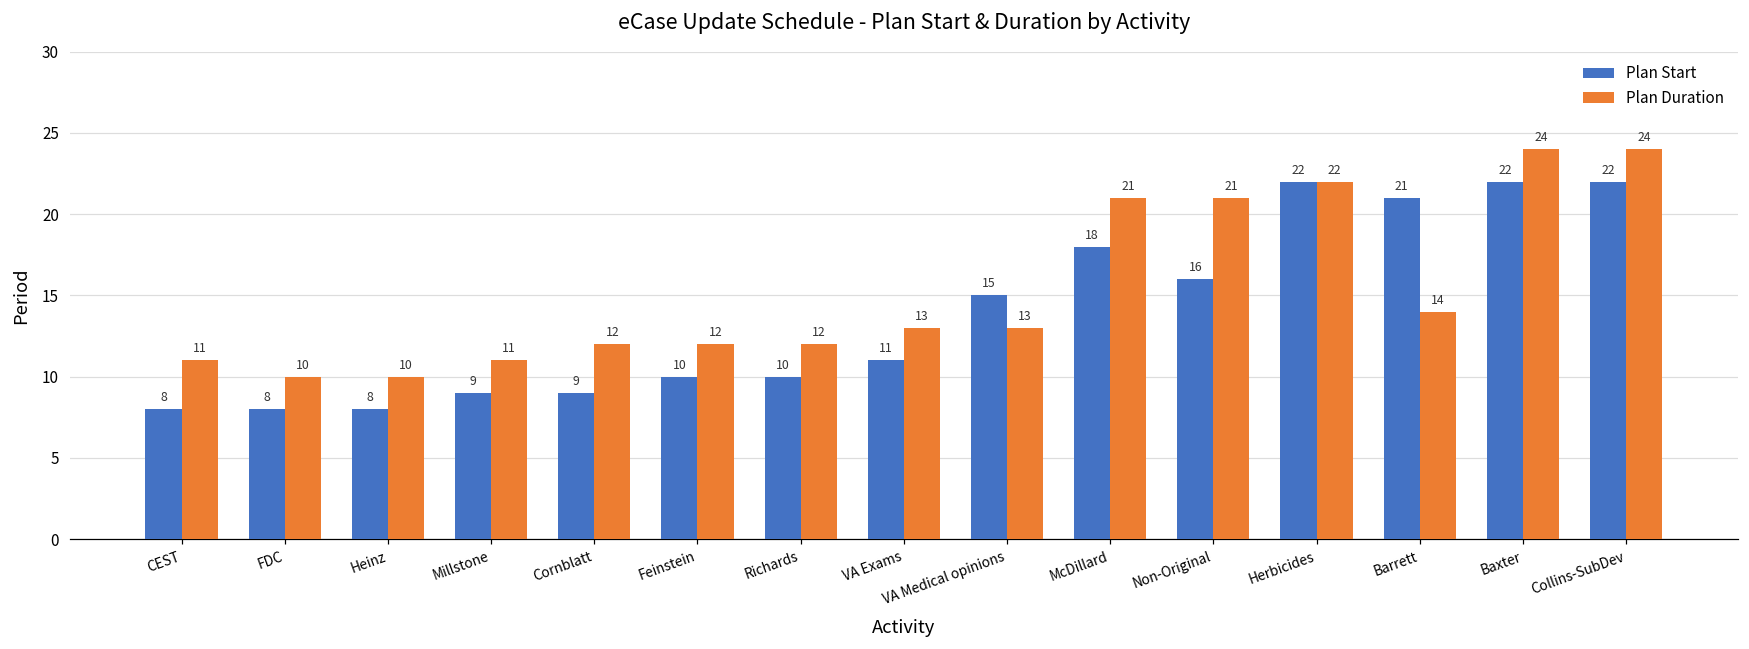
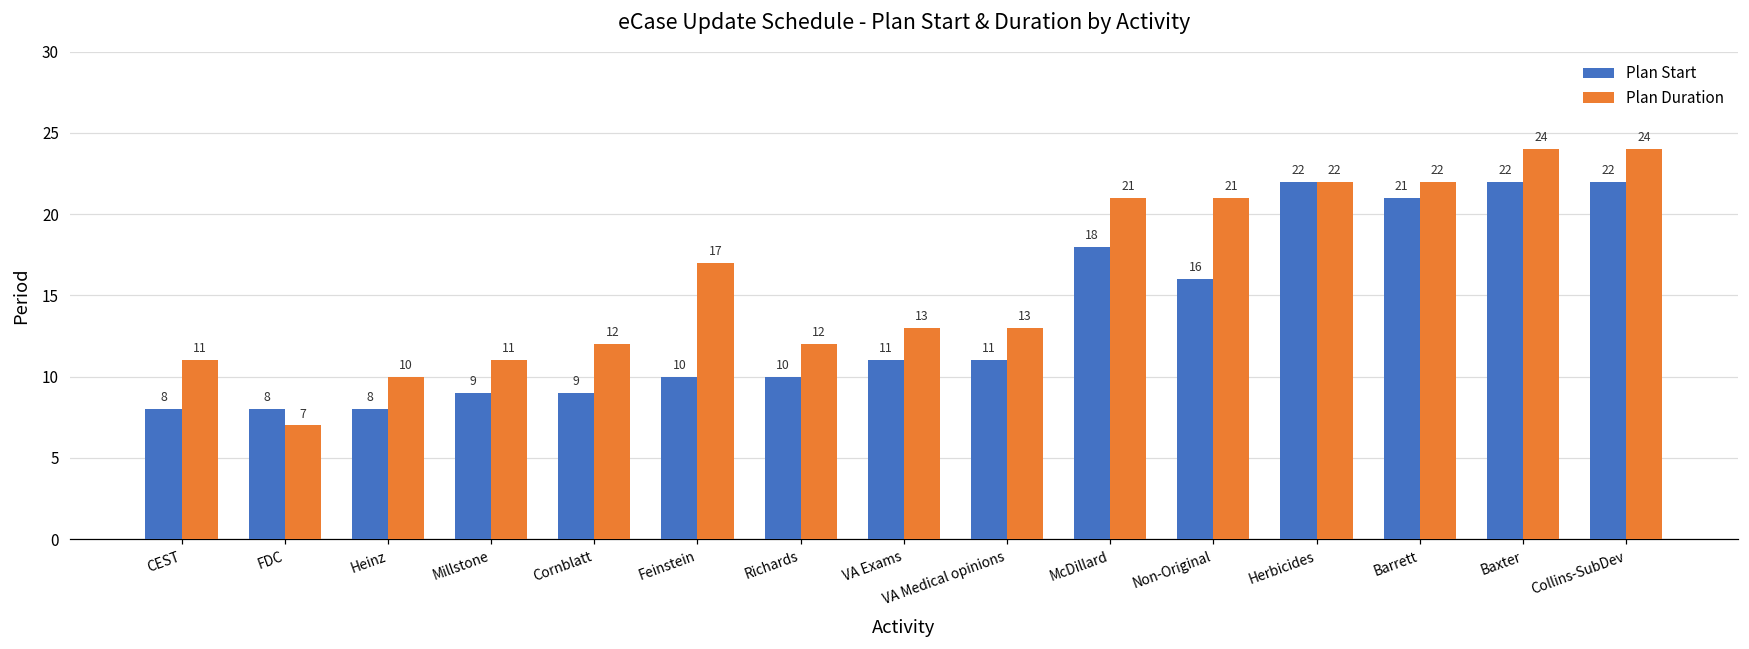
  {
    "Plan Start": {
      "CEST": 8,
      "FDC": 8,
      "Heinz": 8,
      "Millstone": 9,
      "Cornblatt": 9,
      "Feinstein": 10,
      "Richards": 10,
      "VA Exams": 11,
-     "VA Medical opinions": 15,
+     "VA Medical opinions": 11,
      "McDillard": 18,
      "Non-Original": 16,
      "Herbicides": 22,
      "Barrett": 21,
      "Baxter": 22,
      "Collins-SubDev": 22
    },
    "Plan Duration": {
      "CEST": 11,
-     "FDC": 10,
+     "FDC": 7,
      "Heinz": 10,
      "Millstone": 11,
      "Cornblatt": 12,
-     "Feinstein": 12,
+     "Feinstein": 17,
      "Richards": 12,
      "VA Exams": 13,
      "VA Medical opinions": 13,
      "McDillard": 21,
      "Non-Original": 21,
      "Herbicides": 22,
-     "Barrett": 14,
+     "Barrett": 22,
      "Baxter": 24,
      "Collins-SubDev": 24
    }
  }
